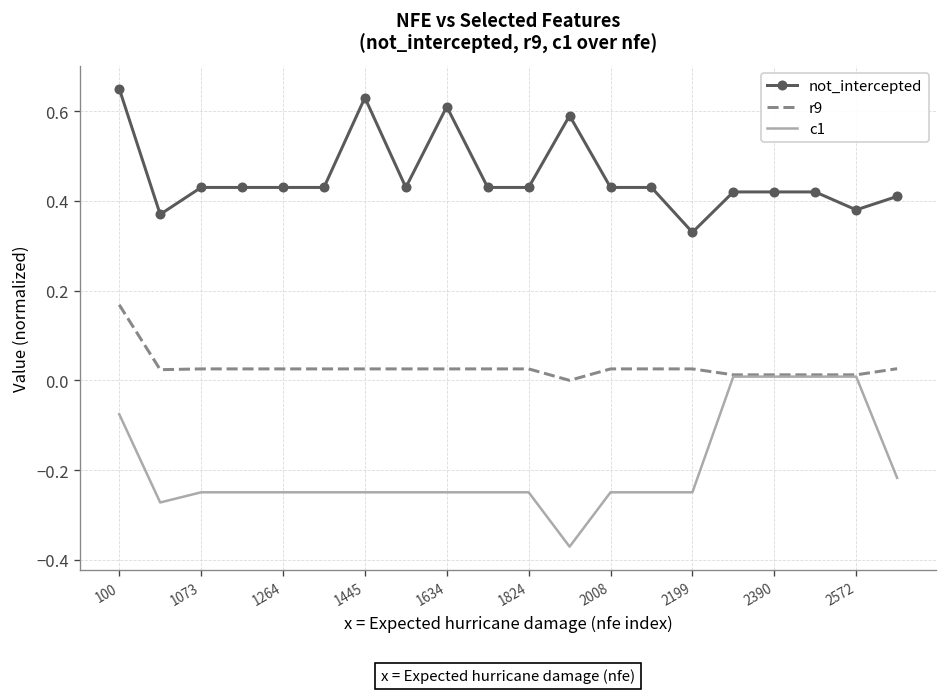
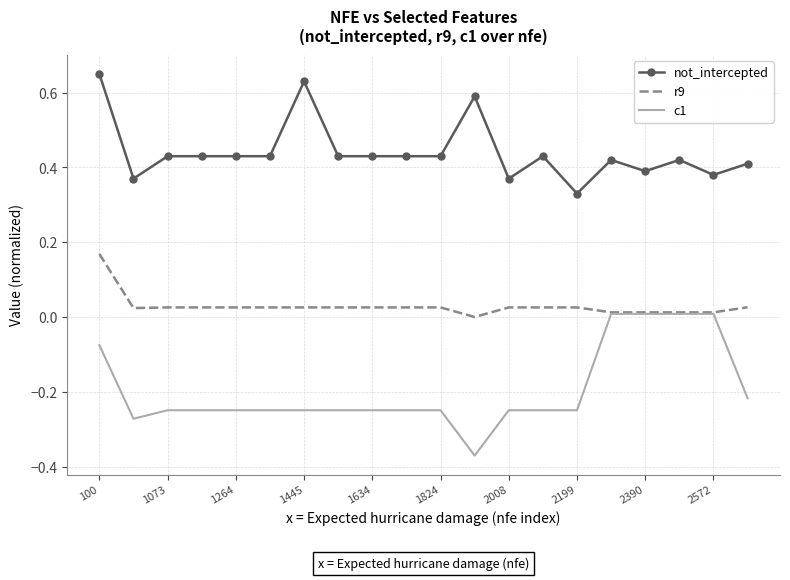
  {
    "not_intercepted": {
      "100": 0.65,
      "1073": 0.43,
      "1264": 0.43,
      "1445": 0.63,
-     "1634": 0.61,
+     "1634": 0.43,
      "1824": 0.43,
-     "2008": 0.43,
+     "2008": 0.37,
      "2199": 0.33,
-     "2390": 0.42,
+     "2390": 0.39,
      "2572": 0.38
    }
  }
